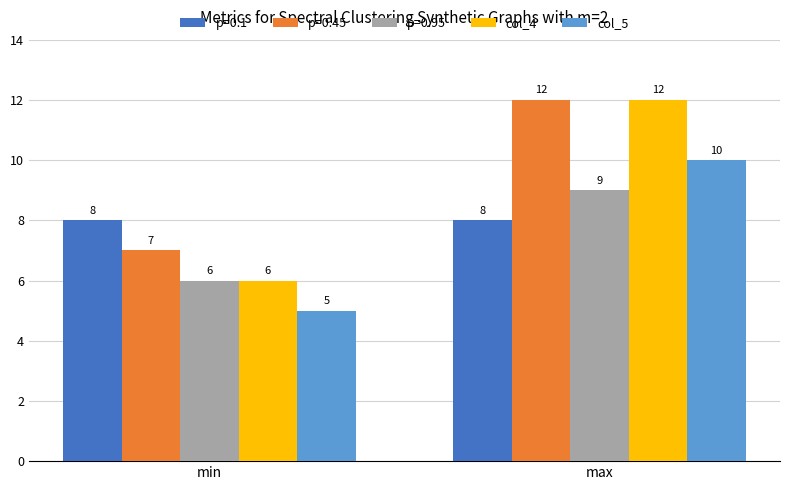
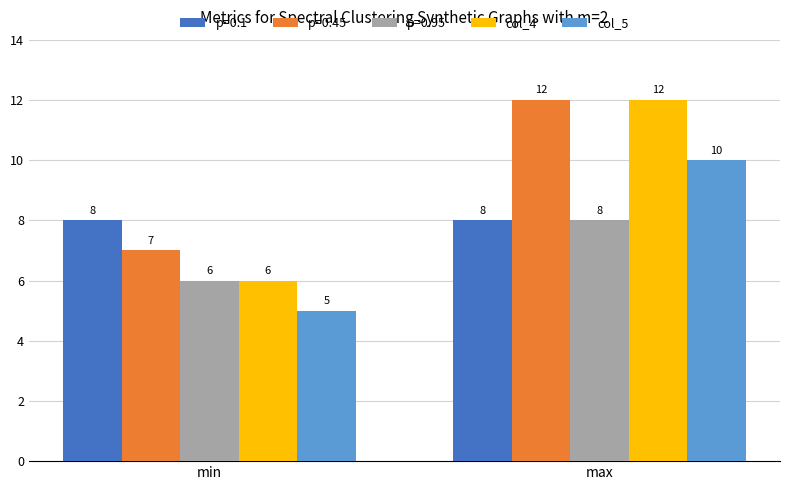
  {
    "p=0.45": {
      "min": 7,
      "max": 12
    },
    "p=0.95": {
      "min": 6,
-     "max": 9
+     "max": 8
    },
    "col_4": {
      "min": 6,
      "max": 12
    }
  }
